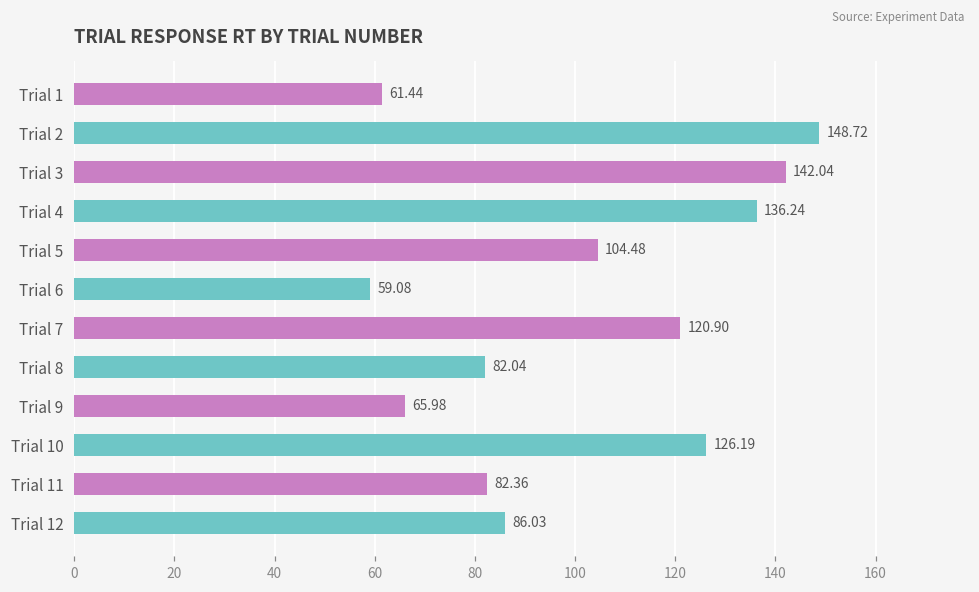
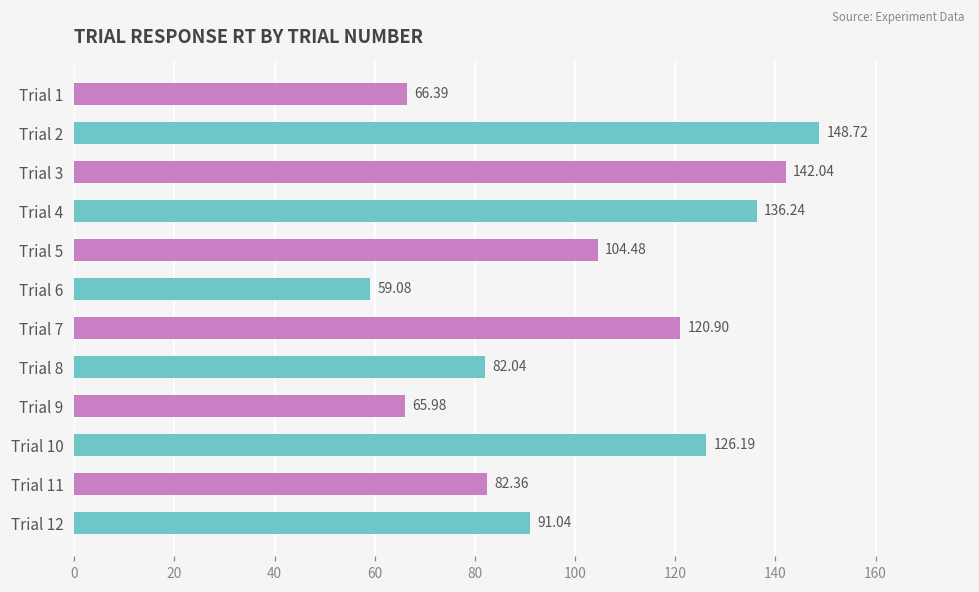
  {
-   "Trial 1": 61.44,
+   "Trial 1": 66.39,
    "Trial 2": 148.72,
    "Trial 3": 142.04,
    "Trial 4": 136.24,
    "Trial 5": 104.48,
    "Trial 6": 59.08,
    "Trial 7": 120.90,
    "Trial 8": 82.04,
    "Trial 9": 65.98,
    "Trial 10": 126.19,
    "Trial 11": 82.36,
-   "Trial 12": 86.03
+   "Trial 12": 91.04
  }
